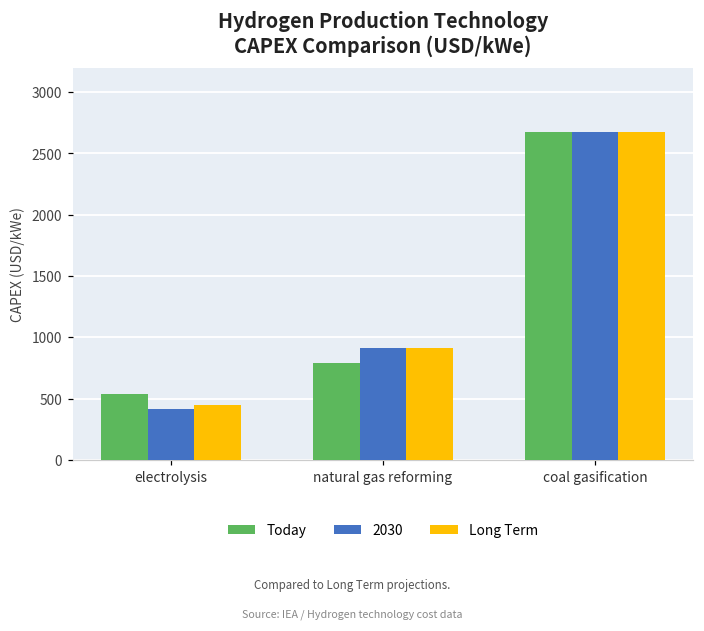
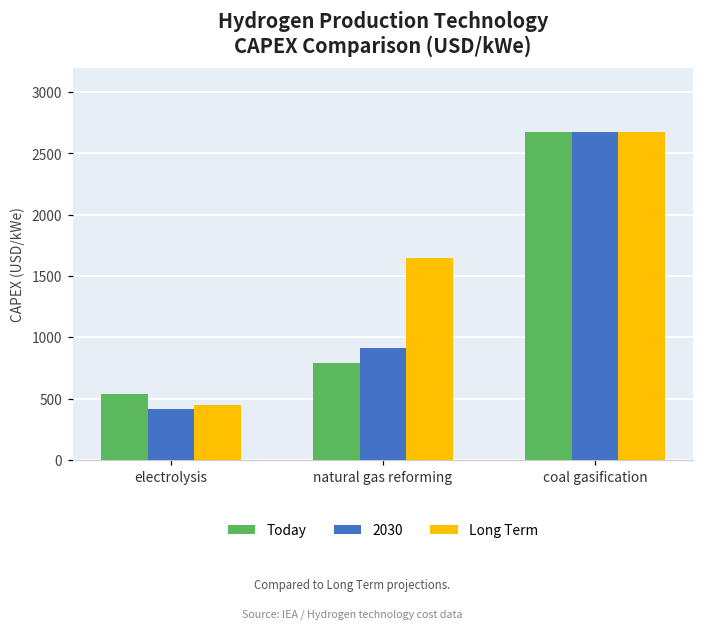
  {
    "Today": {
      "electrolysis": 540,
      "natural gas reforming": 790,
      "coal gasification": 2670
    },
    "2030": {
      "electrolysis": 420,
      "natural gas reforming": 910,
      "coal gasification": 2670
    },
    "Long Term": {
      "electrolysis": 450,
-     "natural gas reforming": 910,
+     "natural gas reforming": 1650,
      "coal gasification": 2670
    }
  }
